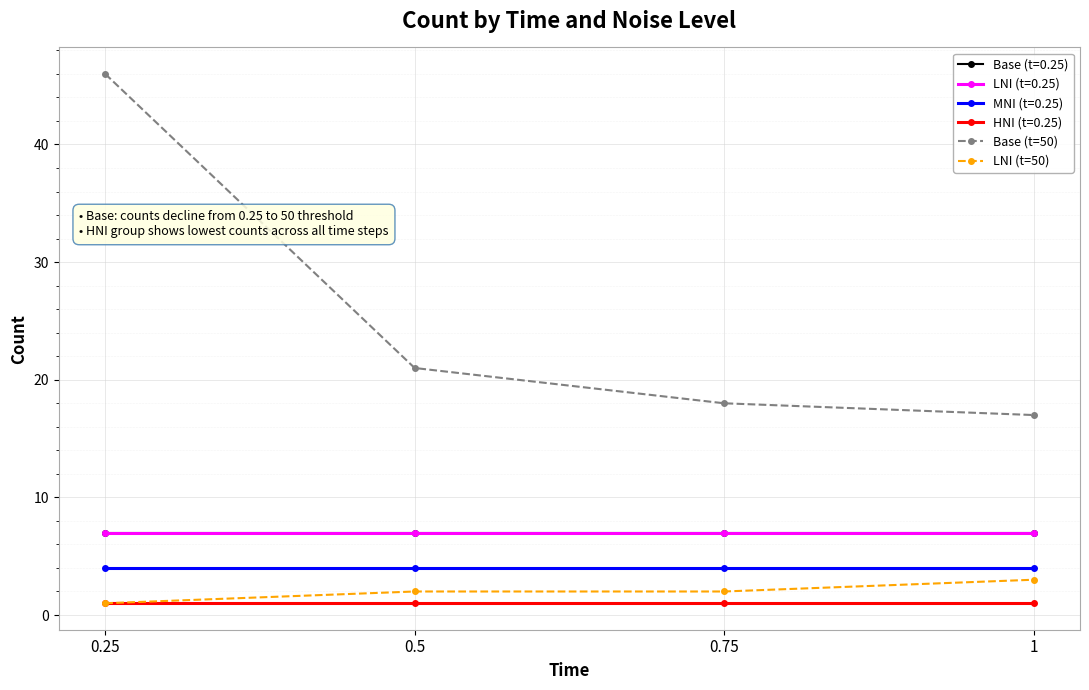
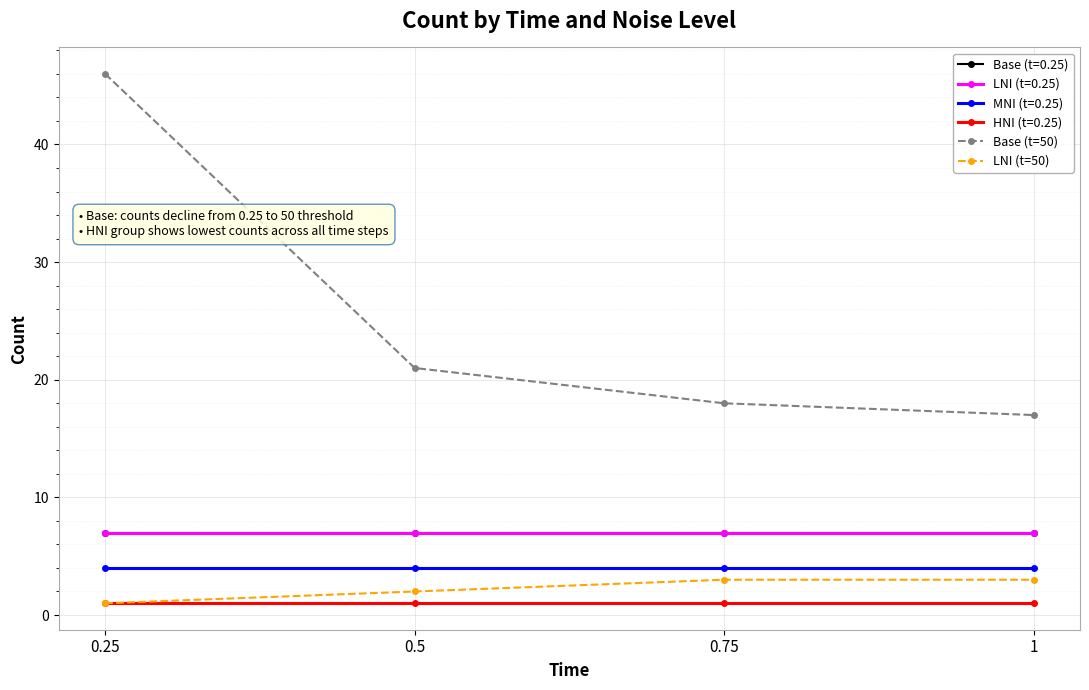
  {
    "LNI (t=0.25)": {
      "0.25": 7,
      "0.5": 7,
      "0.75": 7,
      "1": 7
    },
    "MNI (t=0.25)": {
      "0.25": 4,
      "0.5": 4,
      "0.75": 4,
      "1": 4
    },
    "HNI (t=0.25)": {
      "0.5": 1,
      "0.75": 1,
      "1": 1
    },
    "Base (t=50)": {
      "0.25": 46,
      "0.5": 21,
      "0.75": 18,
      "1": 17
    },
    "LNI (t=50)": {
      "0.5": 2,
-     "0.75": 2,
+     "0.75": 3,
      "1": 3
    }
  }
